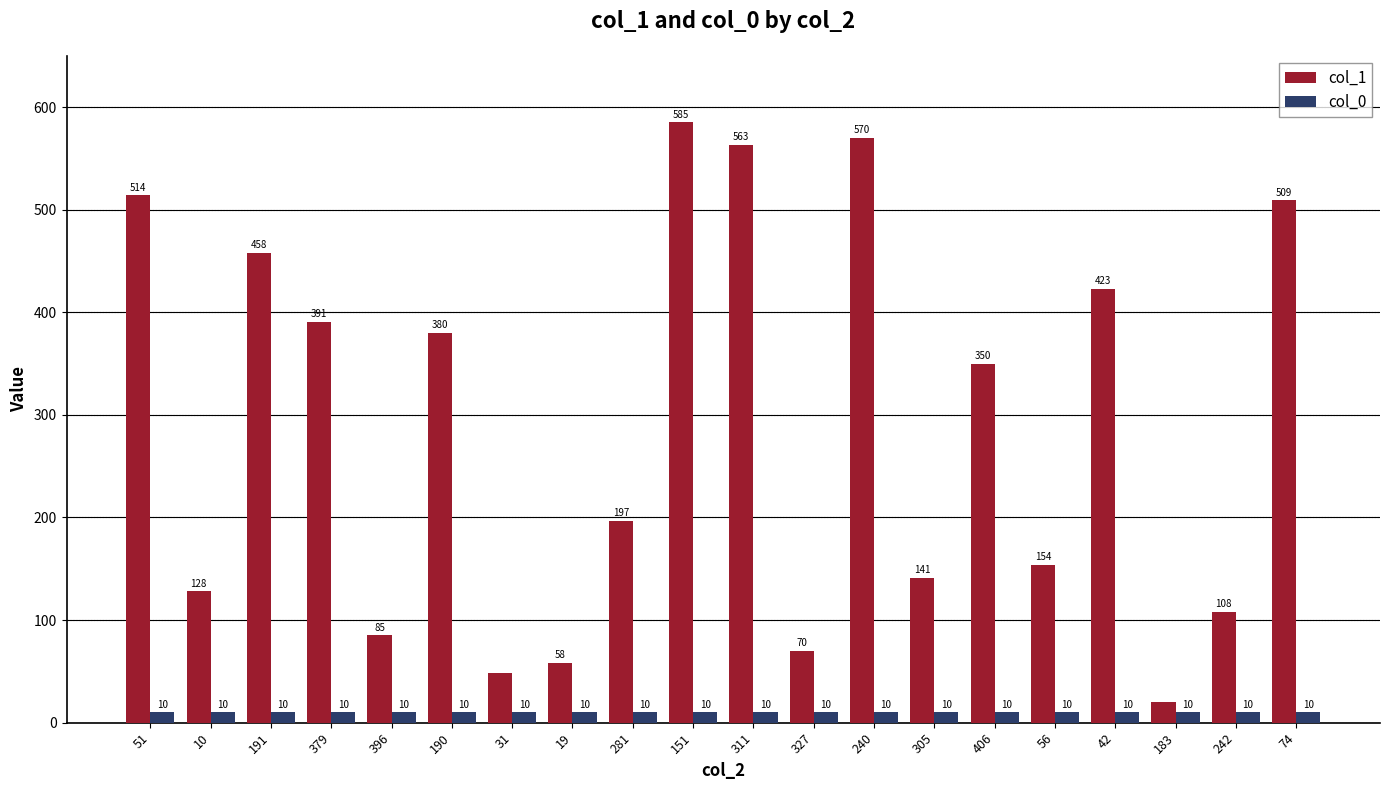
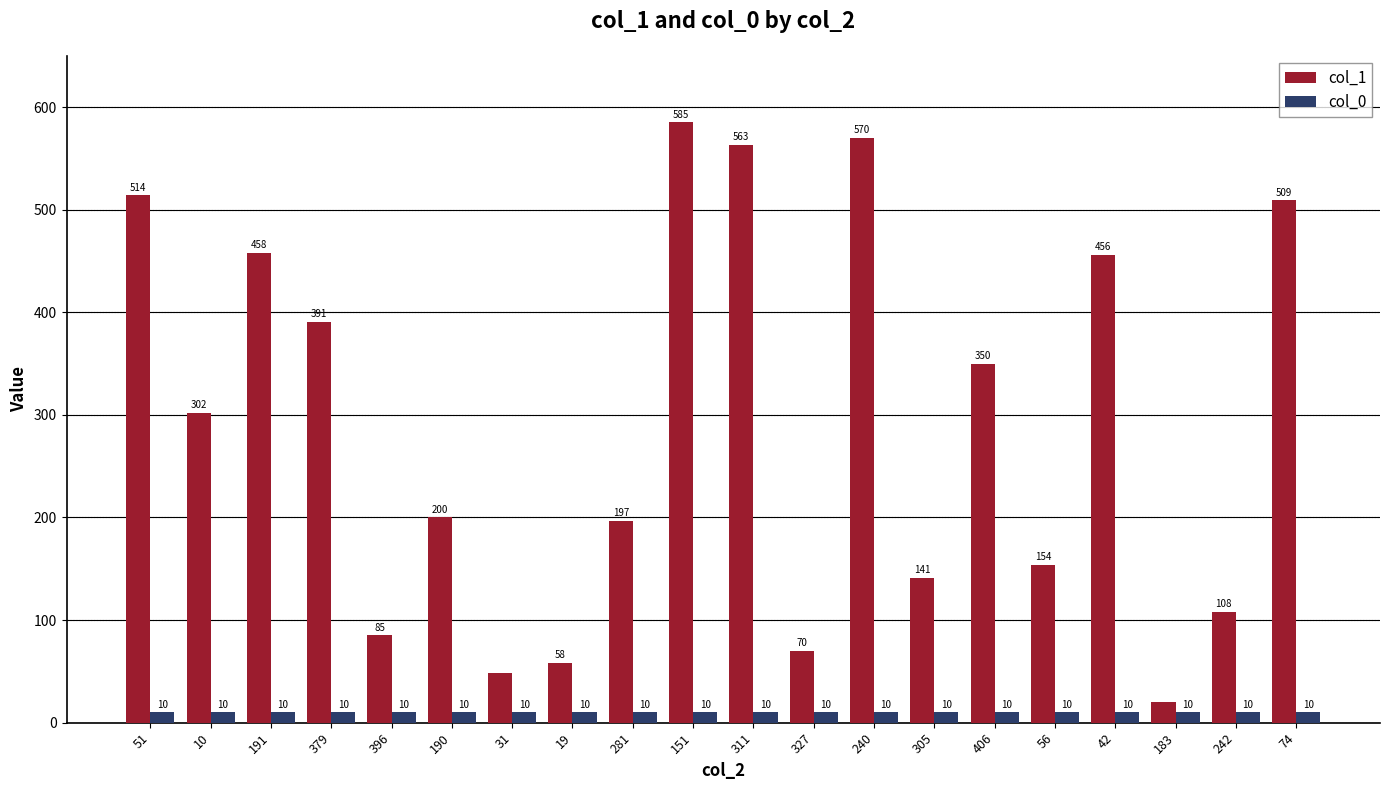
  {
    "col_1": {
      "51": 514,
-     "10": 128,
+     "10": 302,
      "191": 458,
      "379": 391,
      "396": 85,
-     "190": 380,
+     "190": 200,
      "19": 58,
      "281": 197,
      "151": 585,
      "311": 563,
      "327": 70,
      "240": 570,
      "305": 141,
      "406": 350,
      "56": 154,
-     "42": 423,
+     "42": 456,
      "242": 108,
      "74": 509
    },
    "col_0": {
      "51": 10,
      "10": 10,
      "191": 10,
      "379": 10,
      "396": 10,
      "190": 10,
      "31": 10,
      "19": 10,
      "281": 10,
      "151": 10,
      "311": 10,
      "327": 10,
      "240": 10,
      "305": 10,
      "406": 10,
      "56": 10,
      "42": 10,
      "183": 10,
      "242": 10,
      "74": 10
    }
  }
